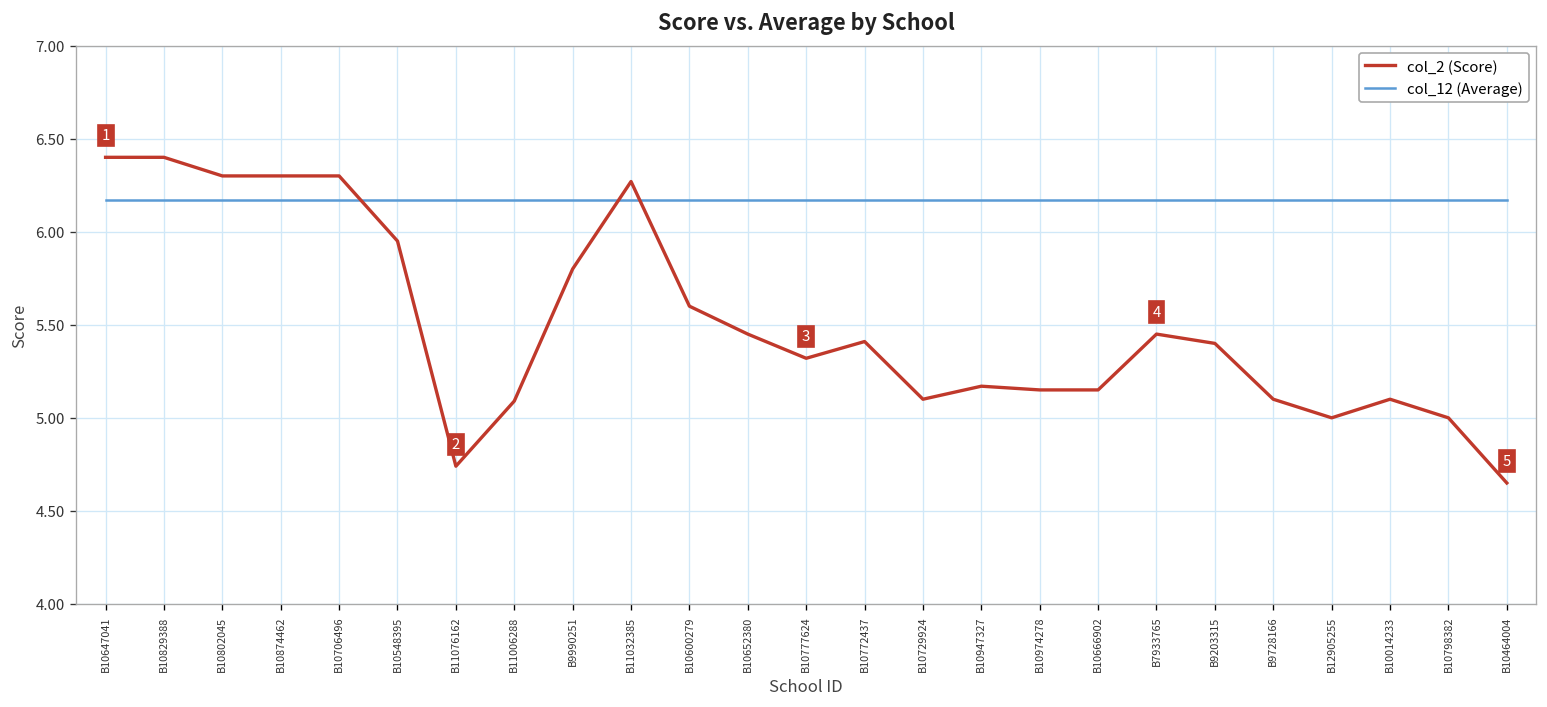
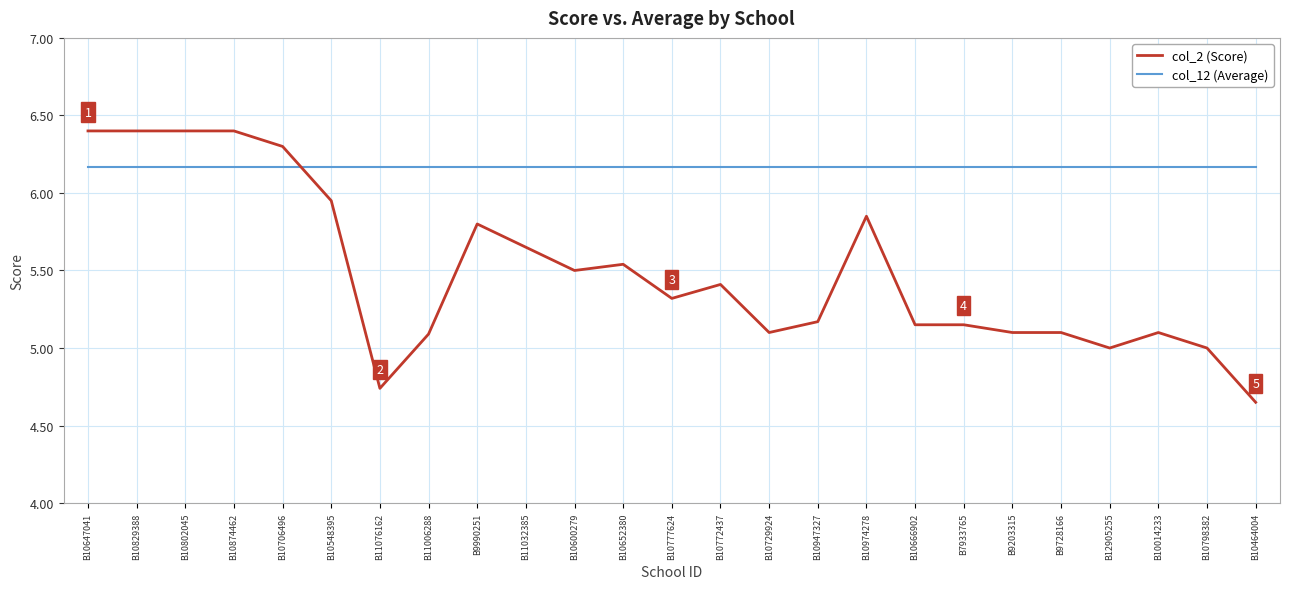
  {
    "col_2 (Score)": {
      "B10829388": 6.40,
-     "B10802045": 6.3,
-     "B10874462": 6.3,
+     "B10802045": 6.4,
+     "B10874462": 6.4,
      "B10706496": 6.30,
      "B10548395": 5.95,
      "B11006288": 5.09,
      "B9990251": 5.80,
-     "B11032385": 6.27,
-     "B10600279": 5.6,
-     "B10652380": 5.45,
+     "B11032385": 5.65,
+     "B10600279": 5.5,
+     "B10652380": 5.54,
      "B10772437": 5.41,
      "B10729924": 5.10,
      "B10947327": 5.17,
-     "B10974278": 5.15,
+     "B10974278": 5.85,
      "B10666902": 5.15,
-     "B7933765": 5.45,
-     "B9203315": 5.4,
+     "B7933765": 5.15,
+     "B9203315": 5.1,
      "B9728166": 5.10,
      "B12905255": 5.00,
      "B10014233": 5.10,
      "B10798382": 5.00
    },
    "col_12 (Average)": {
      "B10647041": 6.17,
      "B10829388": 6.17,
      "B10802045": 6.17,
      "B10874462": 6.17,
      "B10706496": 6.17,
      "B10548395": 6.17,
      "B11076162": 6.17,
      "B11006288": 6.17,
      "B9990251": 6.17,
      "B11032385": 6.17,
      "B10600279": 6.17,
      "B10652380": 6.17,
      "B10777624": 6.17,
      "B10772437": 6.17,
      "B10729924": 6.17,
      "B10947327": 6.17,
      "B10974278": 6.17,
      "B10666902": 6.17,
      "B7933765": 6.17,
      "B9203315": 6.17,
      "B9728166": 6.17,
      "B12905255": 6.17,
      "B10014233": 6.17,
      "B10798382": 6.17,
      "B10464004": 6.17
    }
  }
